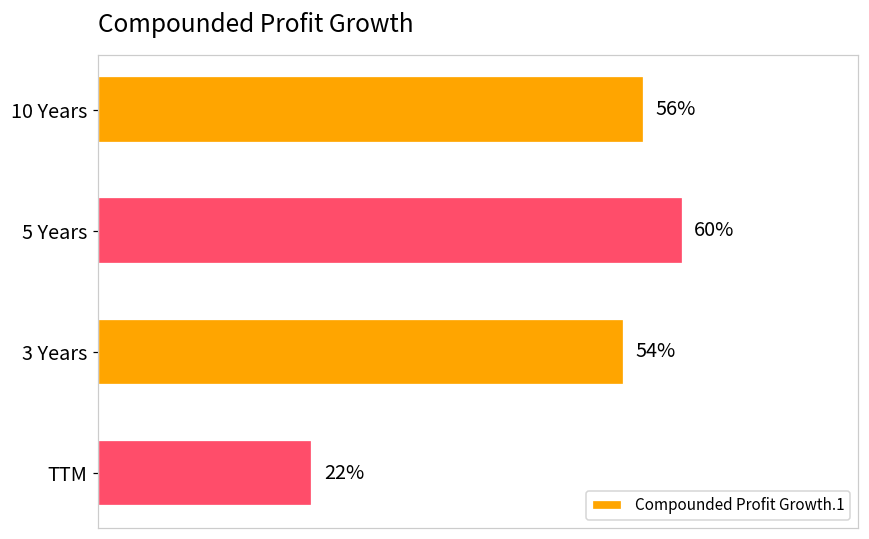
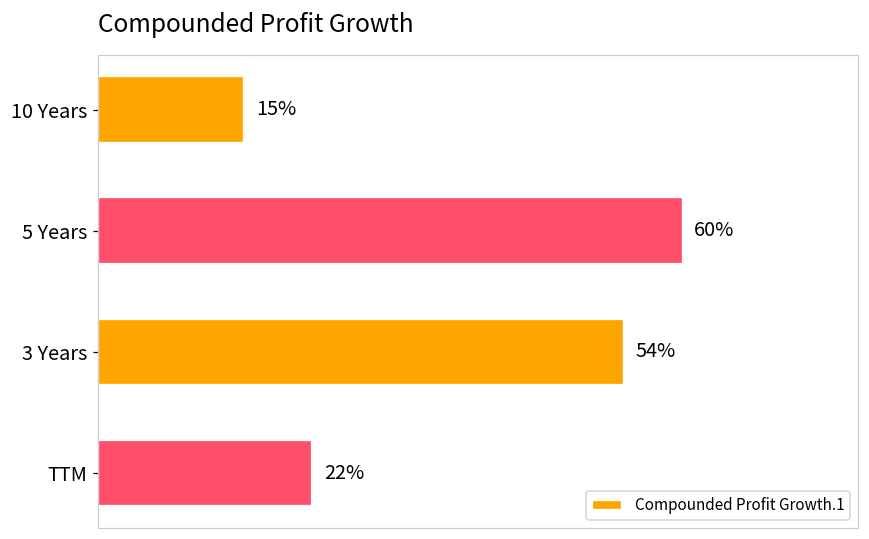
  {
-   "10 Years": "56%",
+   "10 Years": "15%",
    "5 Years": "60%",
    "3 Years": "54%",
    "TTM": "22%"
  }
